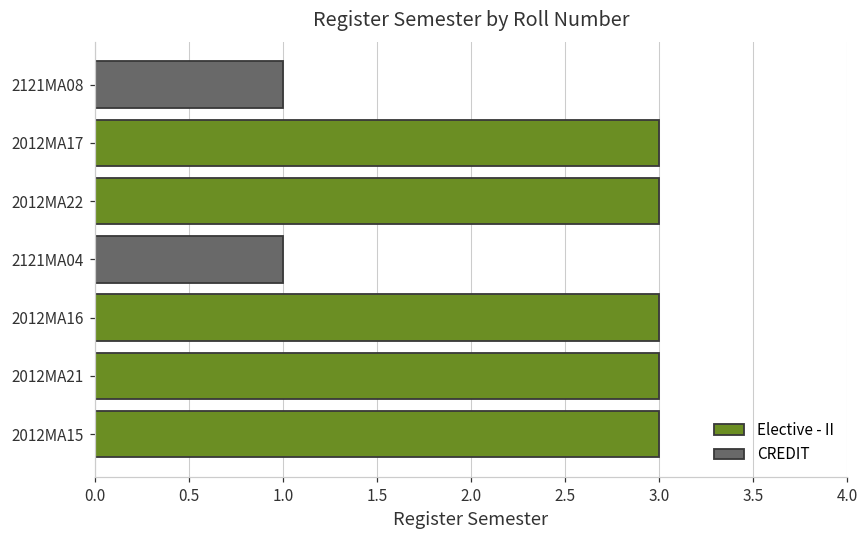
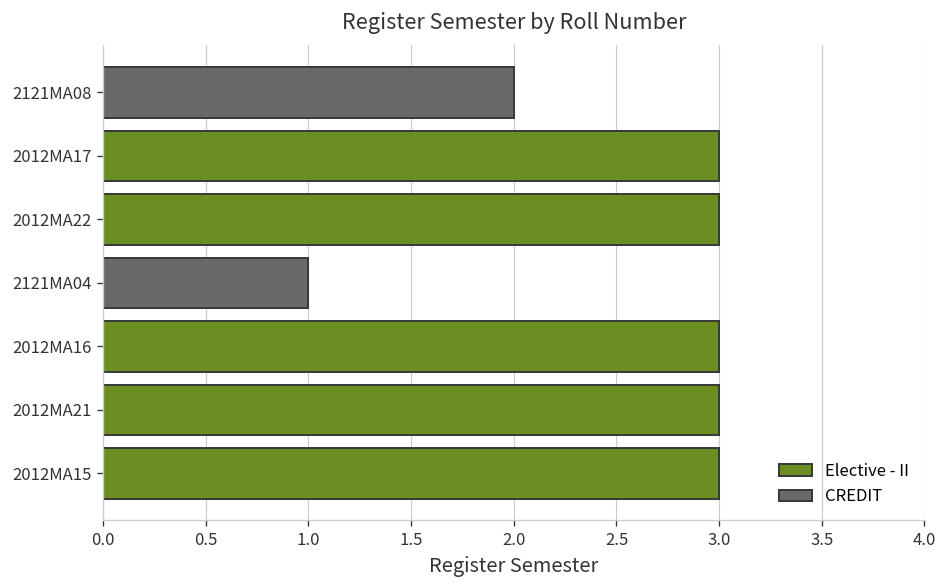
  {
-   "2121MA08": 1,
+   "2121MA08": 2,
    "2012MA17": 3,
    "2012MA22": 3,
    "2121MA04": 1,
    "2012MA16": 3,
    "2012MA21": 3,
    "2012MA15": 3
  }
